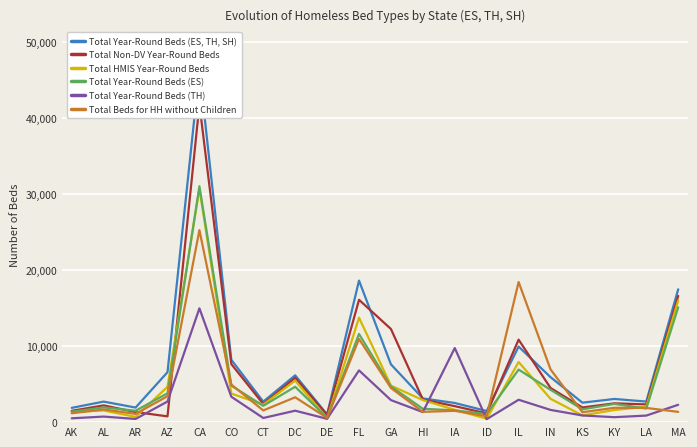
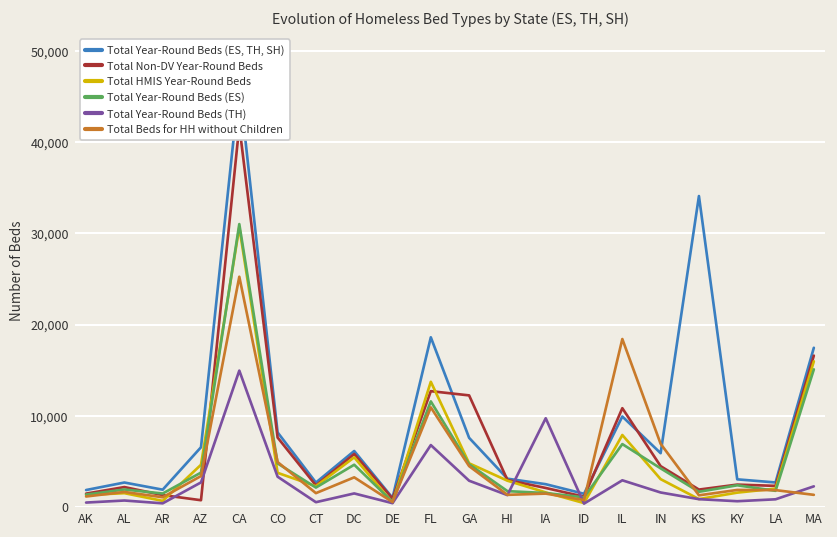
  {
    "Total Year-Round Beds (ES, TH, SH)": {
      "AK": "2,000",
      "AL": "3,000",
      "AR": "2,000",
      "AZ": "7,000",
      "CO": "8,000",
      "FL": "19,000",
      "GA": "8,000",
      "IA": "3,000",
      "IL": "10,000",
      "IN": "6,000",
-     "KS": "3,000",
+     "KS": "34,000",
      "KY": "3,000",
      "LA": "3,000",
      "MA": "17,000"
    },
    "Total Non-DV Year-Round Beds": {
      "AZ": "1,000",
      "CO": "8,000",
-     "FL": "16,000",
+     "FL": "13,000",
      "GA": "12,000",
      "IA": "2,000",
      "IL": "11,000",
      "MA": "17,000"
    },
    "Total HMIS Year-Round Beds": {
      "AZ": "5,000",
      "CA": "31,000",
      "CO": "4,000",
      "DC": "5,000",
      "FL": "14,000",
      "IL": "8,000",
      "IN": "3,000",
      "MA": "16,000"
    },
    "Total Year-Round Beds (ES)": {
      "AZ": "4,000",
      "CA": "31,000",
      "DC": "5,000",
      "FL": "12,000",
      "HI": "2,000",
      "IL": "7,000",
      "MA": "15,000"
    },
    "Total Year-Round Beds (TH)": {
      "AK": "1,000",
      "AL": "1,000",
      "AZ": "3,000",
      "CA": "15,000",
      "CO": "3,000",
      "CT": "1,000",
      "DC": "2,000",
      "FL": "7,000",
      "GA": "3,000",
      "IA": "10,000",
      "IL": "3,000",
      "IN": "2,000",
      "KY": "1,000",
      "LA": "1,000",
      "MA": "2,000"
    },
    "Total Beds for HH without Children": {
      "AZ": "3,000",
      "CA": "25,000",
      "CT": "2,000",
      "DC": "3,000",
      "FL": "11,000",
      "IL": "18,000",
      "IN": "7,000",
      "KS": "1,000",
      "MA": "1,000"
    }
  }
